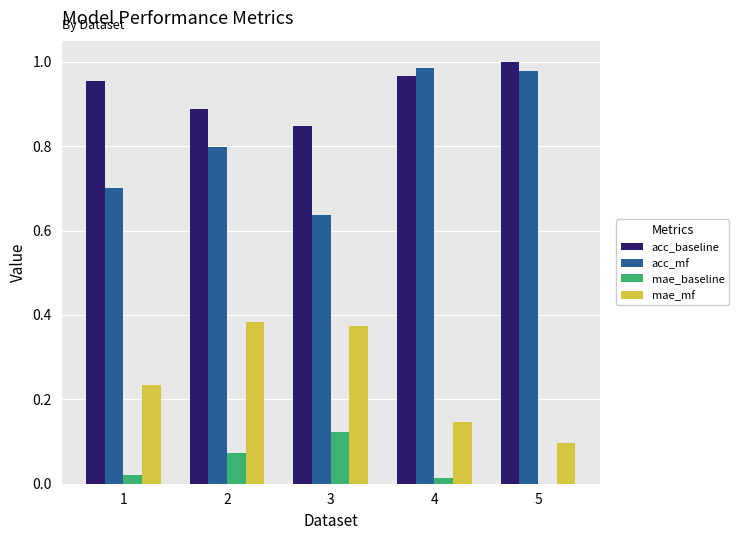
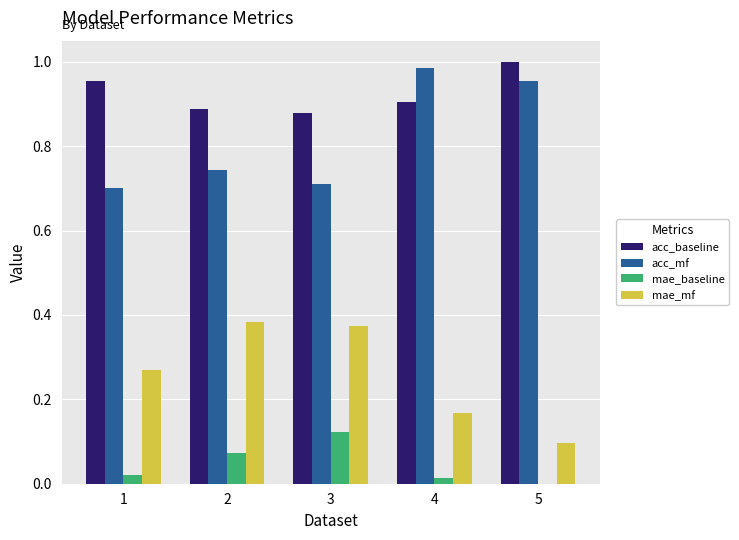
  {
    "acc_baseline": {
      "1": 0.96,
      "2": 0.89,
-     "3": 0.85,
-     "4": 0.97,
+     "3": 0.88,
+     "4": 0.90,
      "5": 1.00
    },
    "acc_mf": {
      "1": 0.70,
-     "2": 0.80,
-     "3": 0.64,
+     "2": 0.74,
+     "3": 0.71,
      "4": 0.98,
-     "5": 0.98
+     "5": 0.96
    },
    "mae_baseline": {
      "1": 0.02,
      "2": 0.07,
      "3": 0.12,
      "4": 0.01,
      "5": 0.00
    },
    "mae_mf": {
-     "1": 0.23,
+     "1": 0.27,
      "2": 0.38,
      "3": 0.37,
-     "4": 0.15,
+     "4": 0.17,
      "5": 0.10
    }
  }
